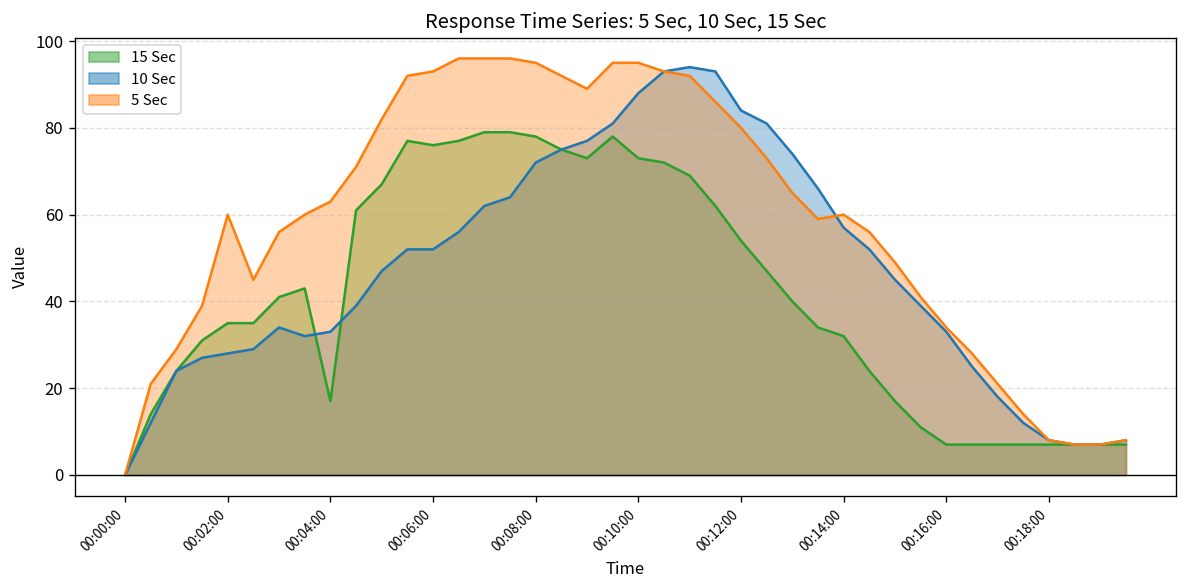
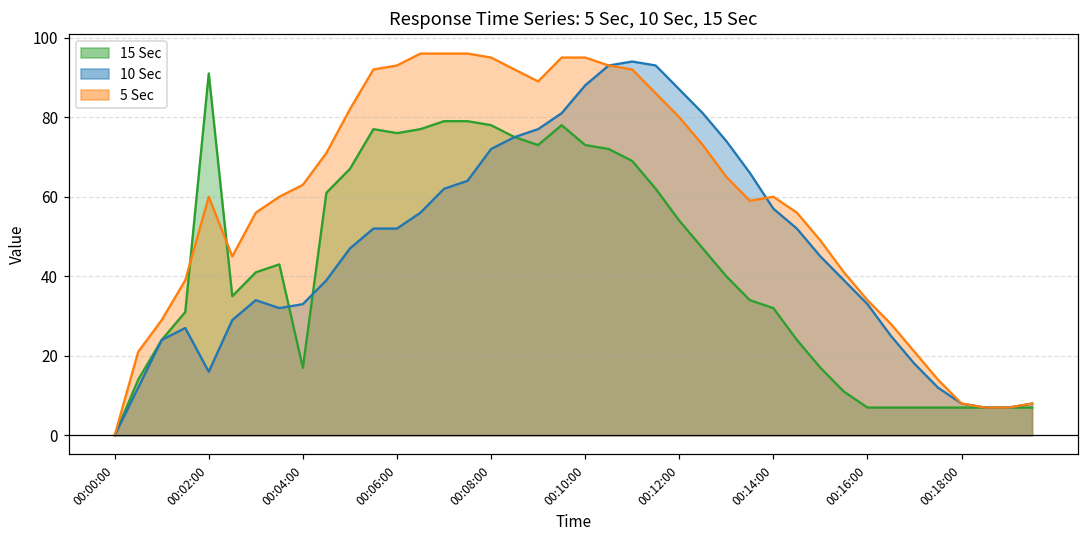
  {
    "15 Sec": {
-     "00:02:00": 35,
+     "00:02:00": 91,
      "00:04:00": 17,
      "00:06:00": 76,
      "00:08:00": 78,
      "00:10:00": 73,
      "00:12:00": 54,
      "00:14:00": 32,
      "00:16:00": 7,
      "00:18:00": 7
    },
    "10 Sec": {
-     "00:02:00": 28,
+     "00:02:00": 16,
      "00:04:00": 33,
      "00:06:00": 52,
      "00:08:00": 72,
      "00:10:00": 88,
-     "00:12:00": 84,
+     "00:12:00": 87,
      "00:14:00": 57,
      "00:16:00": 33
    },
    "5 Sec": {
      "00:02:00": 60,
      "00:04:00": 63,
      "00:06:00": 93,
      "00:08:00": 95,
      "00:10:00": 95,
      "00:12:00": 80,
      "00:14:00": 60,
      "00:16:00": 34
    }
  }
